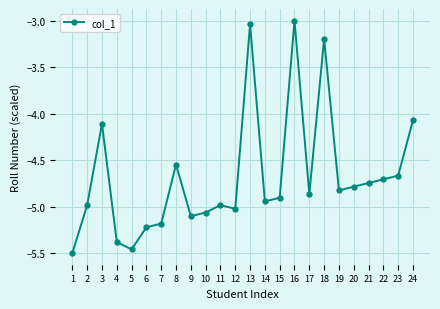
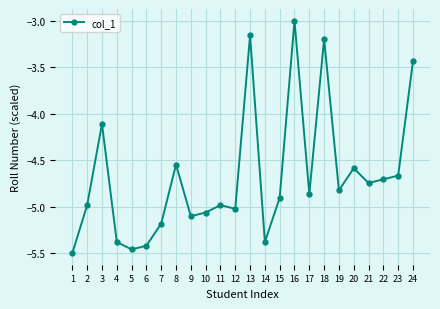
  {
    "1": -5.5,
    "2": -5.0,
    "3": -4.1,
    "4": -5.4,
    "5": -5.5,
-   "6": -5.2,
+   "6": -5.4,
    "7": -5.2,
    "8": -4.5,
    "9": -5.1,
    "10": -5.1,
    "11": -5.0,
    "12": -5.0,
-   "13": -3.0,
-   "14": -4.9,
+   "13": -3.2,
+   "14": -5.4,
    "15": -4.9,
    "16": -3.0,
    "17": -4.9,
    "18": -3.2,
    "19": -4.8,
-   "20": -4.8,
+   "20": -4.6,
    "21": -4.7,
    "22": -4.7,
    "23": -4.7,
-   "24": -4.1
+   "24": -3.4
  }
